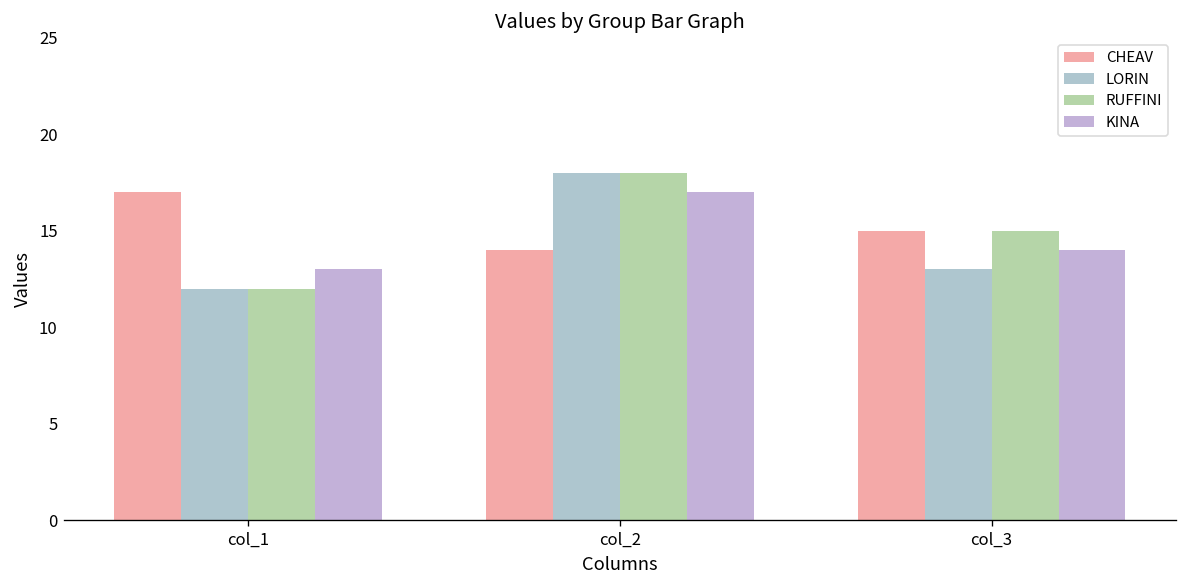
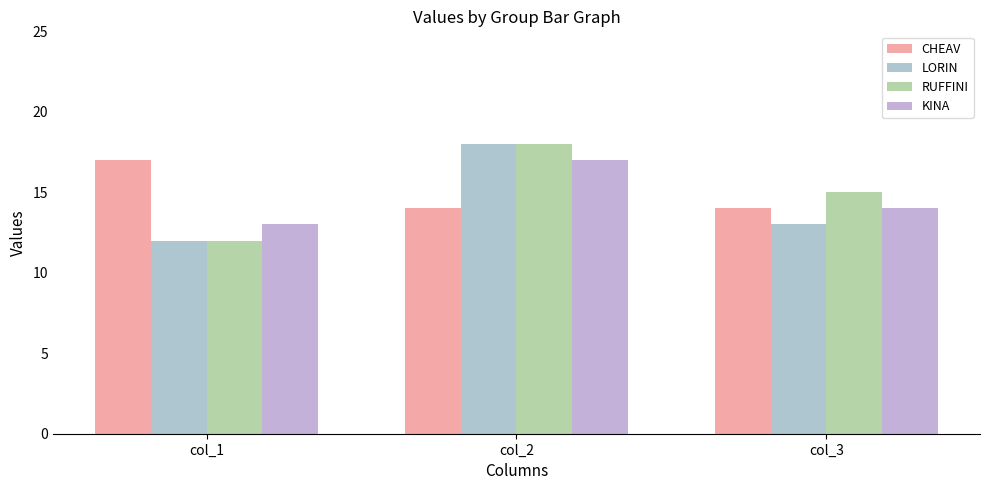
  {
    "CHEAV": {
      "col_1": 17,
      "col_2": 14,
-     "col_3": 15
+     "col_3": 14
    }
  }
